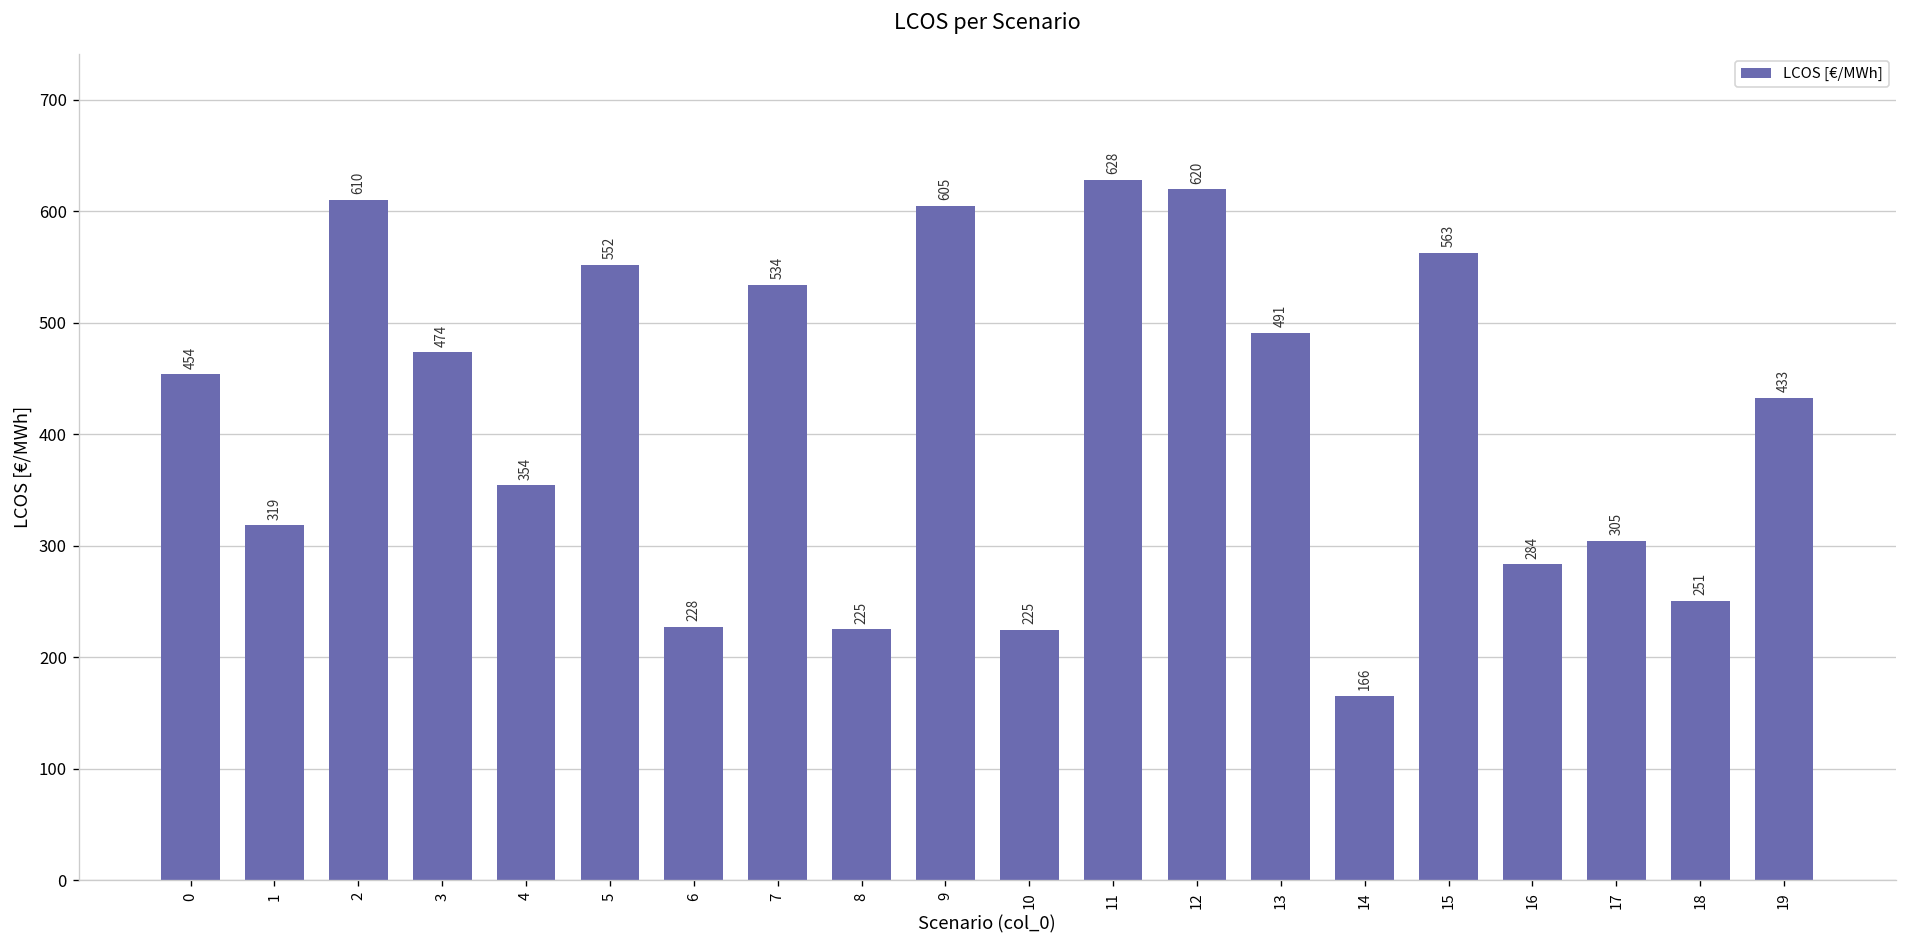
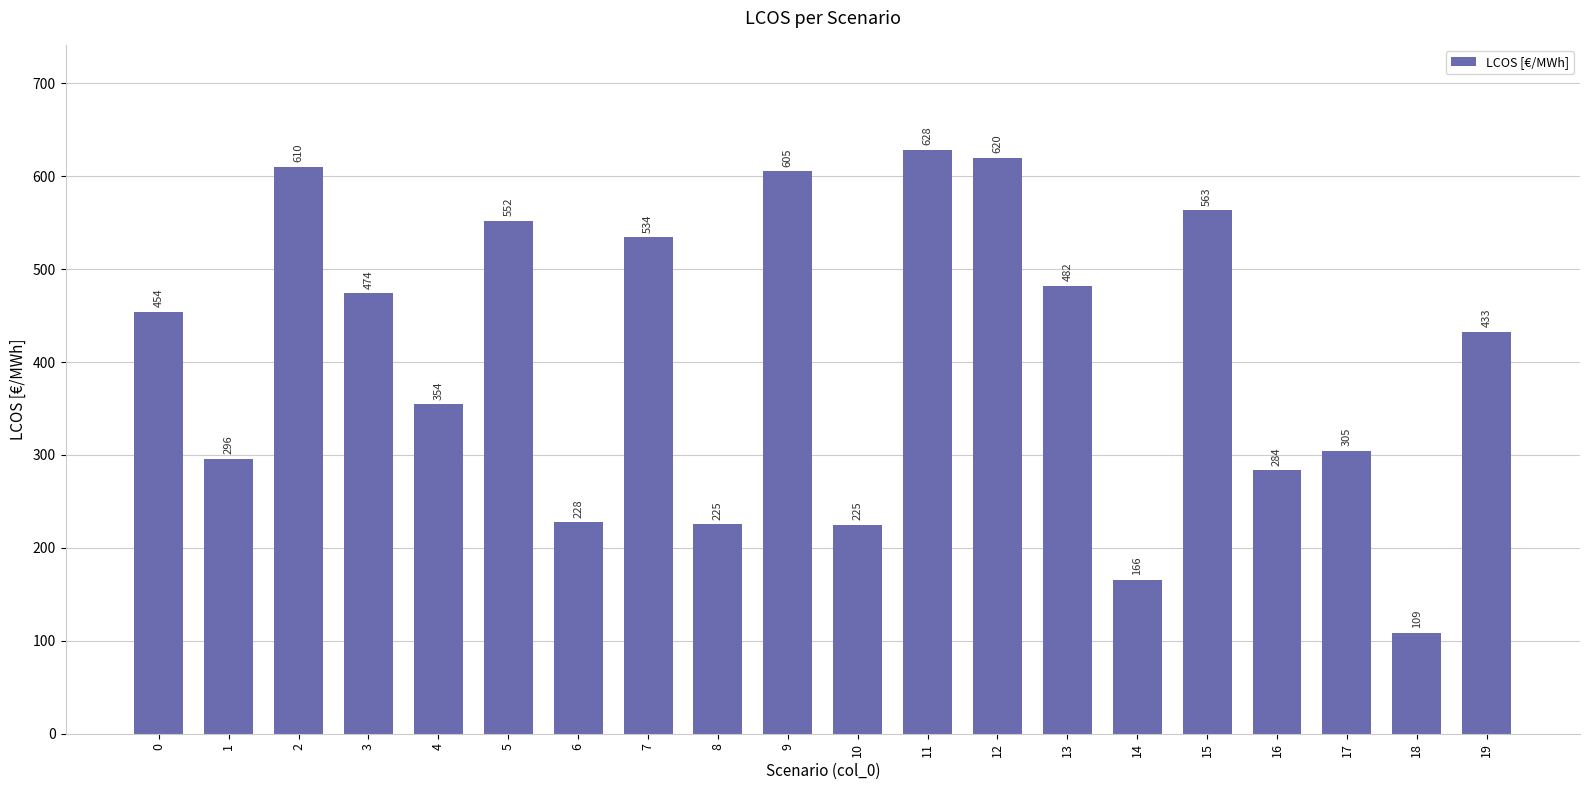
  {
    "0": 454,
-   "1": 319,
+   "1": 296,
    "2": 610,
    "3": 474,
    "4": 354,
    "5": 552,
    "6": 228,
    "7": 534,
    "8": 225,
    "9": 605,
    "10": 225,
    "11": 628,
    "12": 620,
-   "13": 491,
+   "13": 482,
    "14": 166,
    "15": 563,
    "16": 284,
    "17": 305,
-   "18": 251,
+   "18": 109,
    "19": 433
  }
